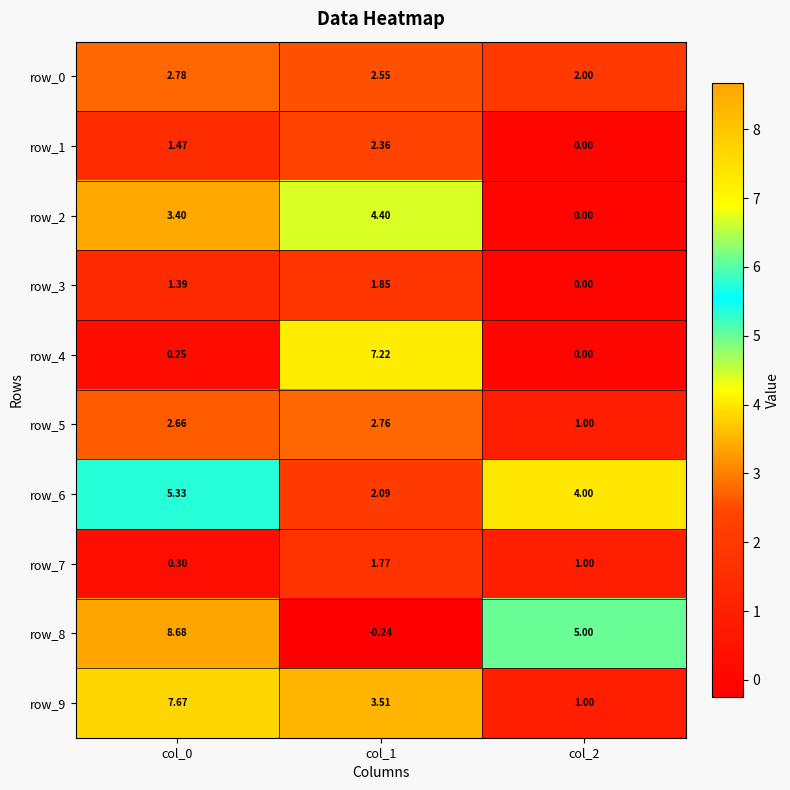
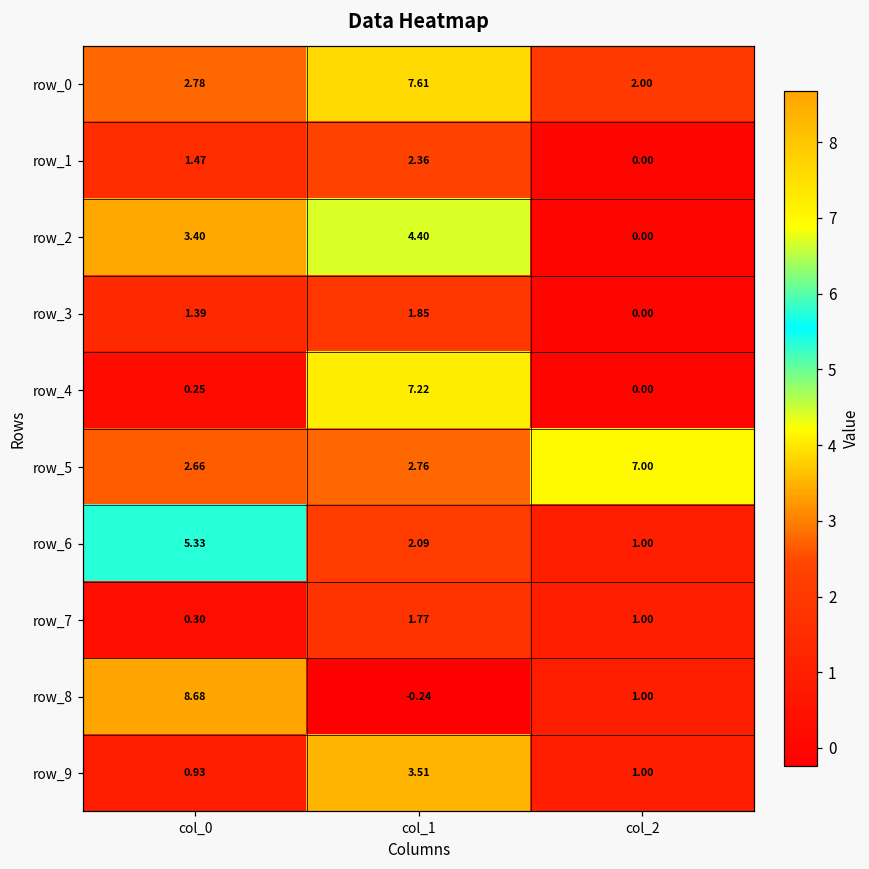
  {
    "row_0": {
      "col_0": 2.78,
-     "col_1": 2.55,
+     "col_1": 7.61,
      "col_2": 2.00
    },
    "row_1": {
      "col_0": 1.47,
      "col_1": 2.36,
      "col_2": 0.00
    },
    "row_2": {
      "col_0": 3.40,
      "col_1": 4.40,
      "col_2": 0.00
    },
    "row_3": {
      "col_0": 1.39,
      "col_1": 1.85,
      "col_2": 0.00
    },
    "row_4": {
      "col_0": 0.25,
      "col_1": 7.22,
      "col_2": 0.00
    },
    "row_5": {
      "col_0": 2.66,
      "col_1": 2.76,
-     "col_2": 1.00
+     "col_2": 7.00
    },
    "row_6": {
      "col_0": 5.33,
      "col_1": 2.09,
-     "col_2": 4.00
+     "col_2": 1.00
    },
    "row_7": {
      "col_0": 0.30,
      "col_1": 1.77,
      "col_2": 1.00
    },
    "row_8": {
      "col_0": 8.68,
      "col_1": -0.24,
-     "col_2": 5.00
+     "col_2": 1.00
    },
    "row_9": {
-     "col_0": 7.67,
+     "col_0": 0.93,
      "col_1": 3.51,
      "col_2": 1.00
    }
  }
